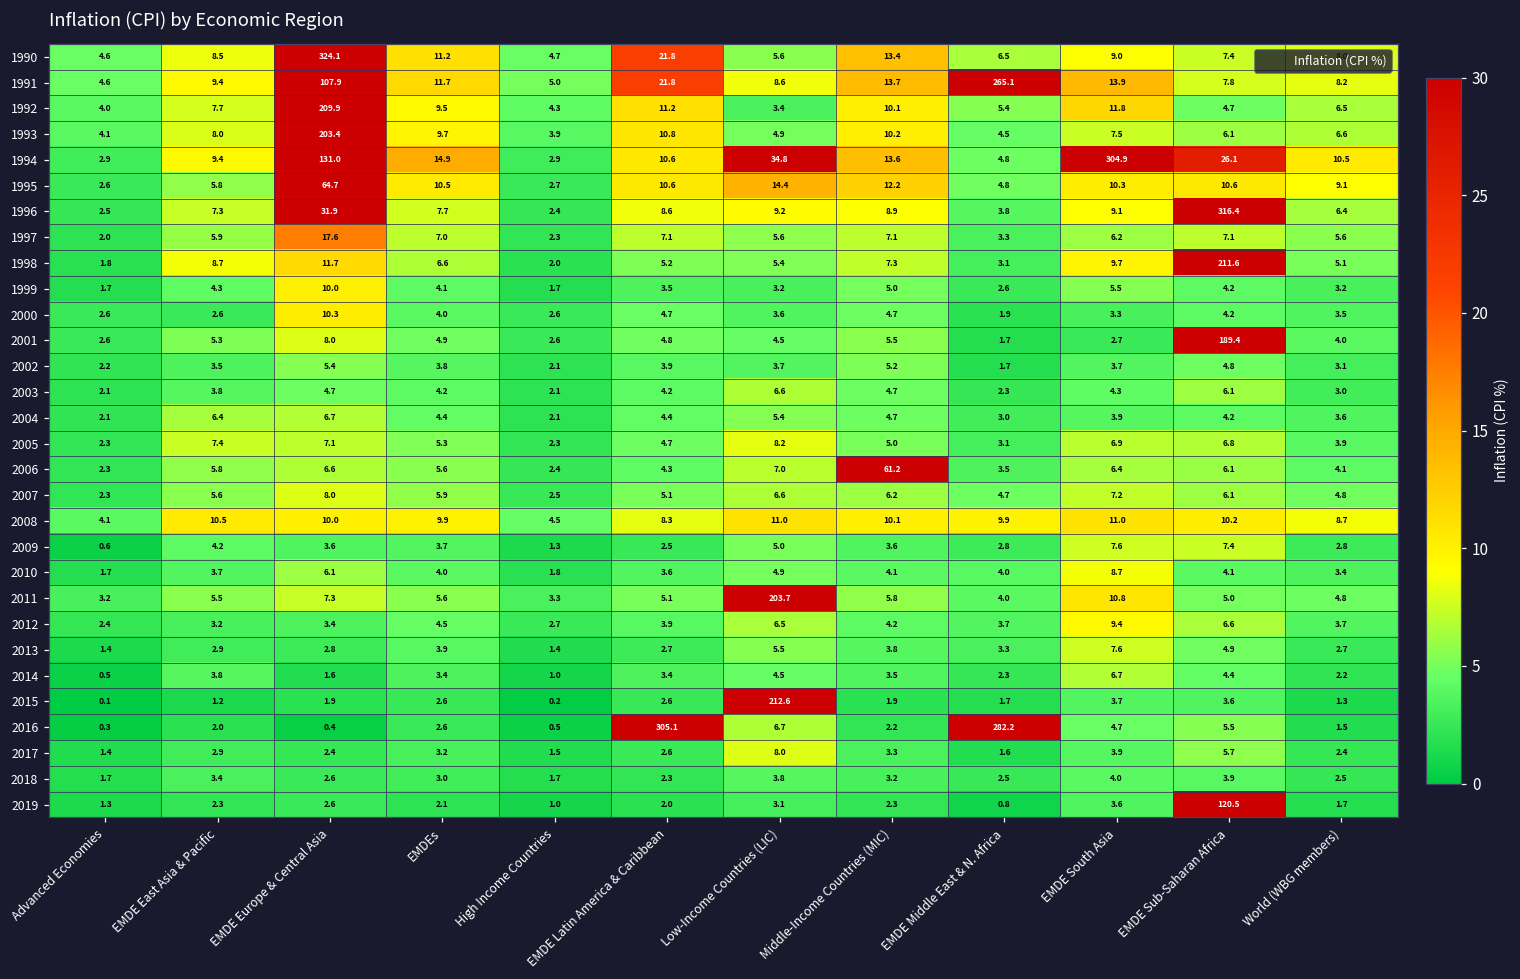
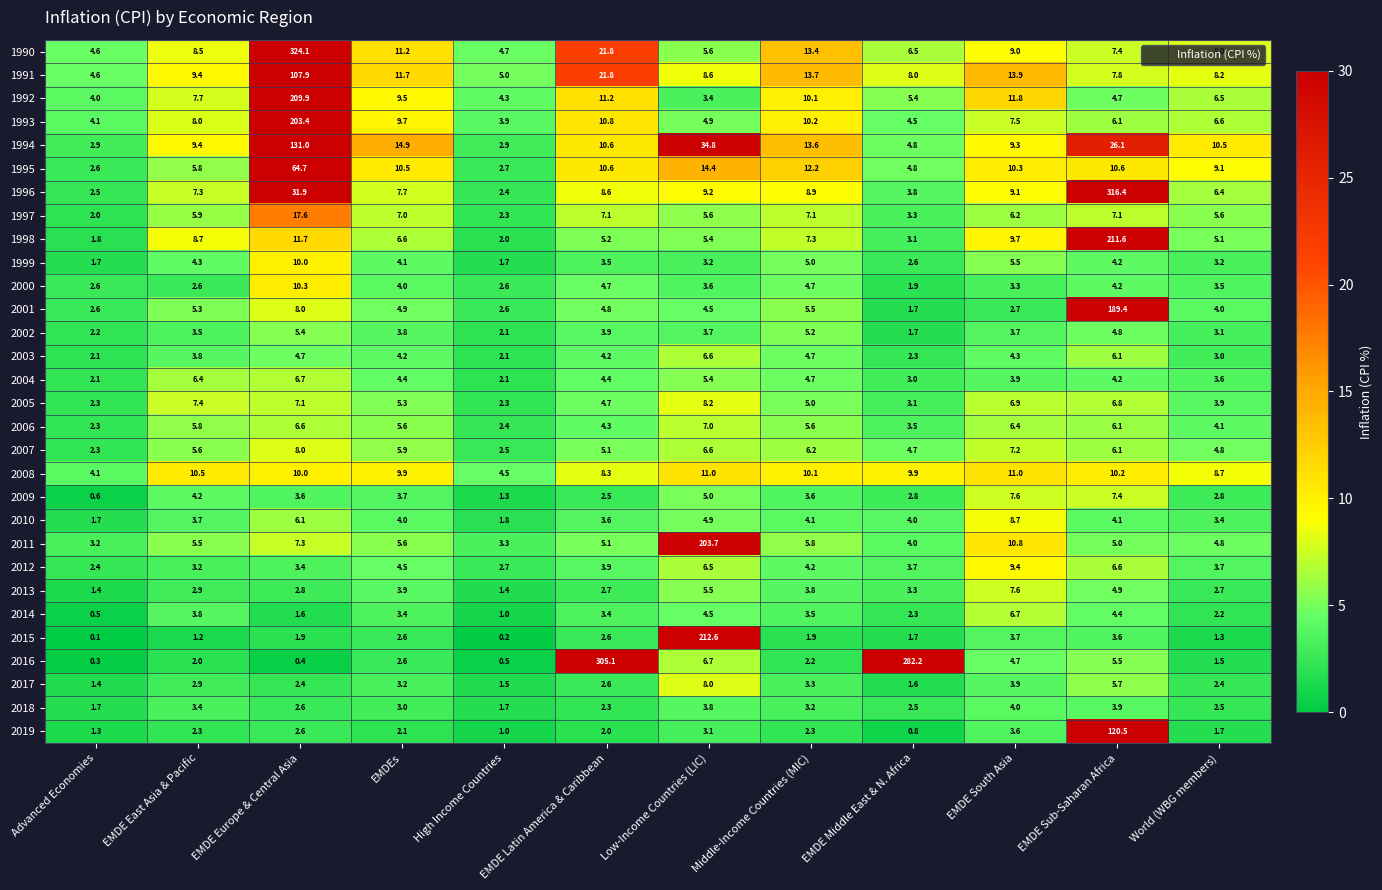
  {
    "1991": {
      "Advanced Economies": 4.6,
      "EMDE East Asia & Pacific": 9.4,
      "EMDE Europe & Central Asia": 107.9,
      "EMDEs": 11.7,
      "High Income Countries": 5.0,
      "EMDE Latin America & Caribbean": 21.8,
      "Low-Income Countries (LIC)": 8.6,
      "Middle-Income Countries (MIC)": 13.7,
-     "EMDE Middle East & N. Africa": 265.1,
+     "EMDE Middle East & N. Africa": 8.0,
      "EMDE South Asia": 13.9,
      "EMDE Sub-Saharan Africa": 7.8,
      "World (WBG members)": 8.2
    },
    "1994": {
      "Advanced Economies": 2.9,
      "EMDE East Asia & Pacific": 9.4,
      "EMDE Europe & Central Asia": 131.0,
      "EMDEs": 14.9,
      "High Income Countries": 2.9,
      "EMDE Latin America & Caribbean": 10.6,
      "Low-Income Countries (LIC)": 34.8,
      "Middle-Income Countries (MIC)": 13.6,
      "EMDE Middle East & N. Africa": 4.8,
-     "EMDE South Asia": 304.9,
+     "EMDE South Asia": 9.3,
      "EMDE Sub-Saharan Africa": 26.1,
      "World (WBG members)": 10.5
    },
    "2006": {
      "Advanced Economies": 2.3,
      "EMDE East Asia & Pacific": 5.8,
      "EMDE Europe & Central Asia": 6.6,
      "EMDEs": 5.6,
      "High Income Countries": 2.4,
      "EMDE Latin America & Caribbean": 4.3,
      "Low-Income Countries (LIC)": 7.0,
-     "Middle-Income Countries (MIC)": 61.2,
+     "Middle-Income Countries (MIC)": 5.6,
      "EMDE Middle East & N. Africa": 3.5,
      "EMDE South Asia": 6.4,
      "EMDE Sub-Saharan Africa": 6.1,
      "World (WBG members)": 4.1
    }
  }
